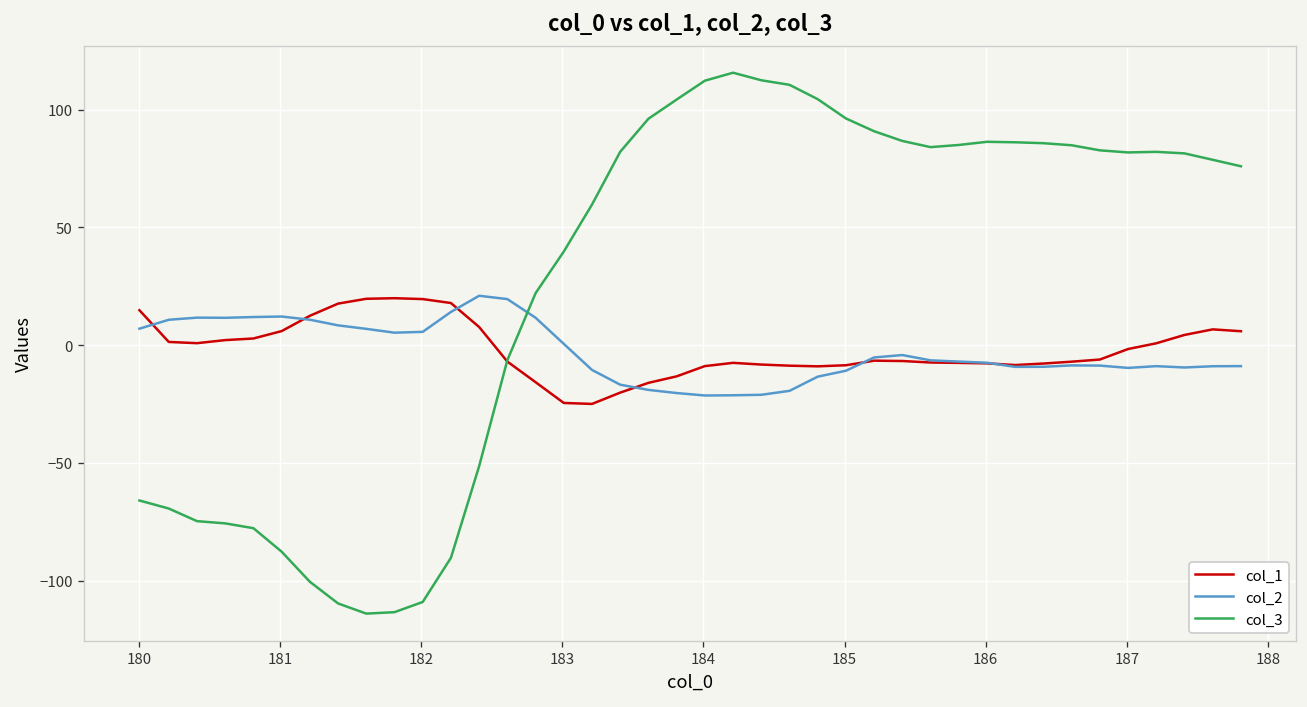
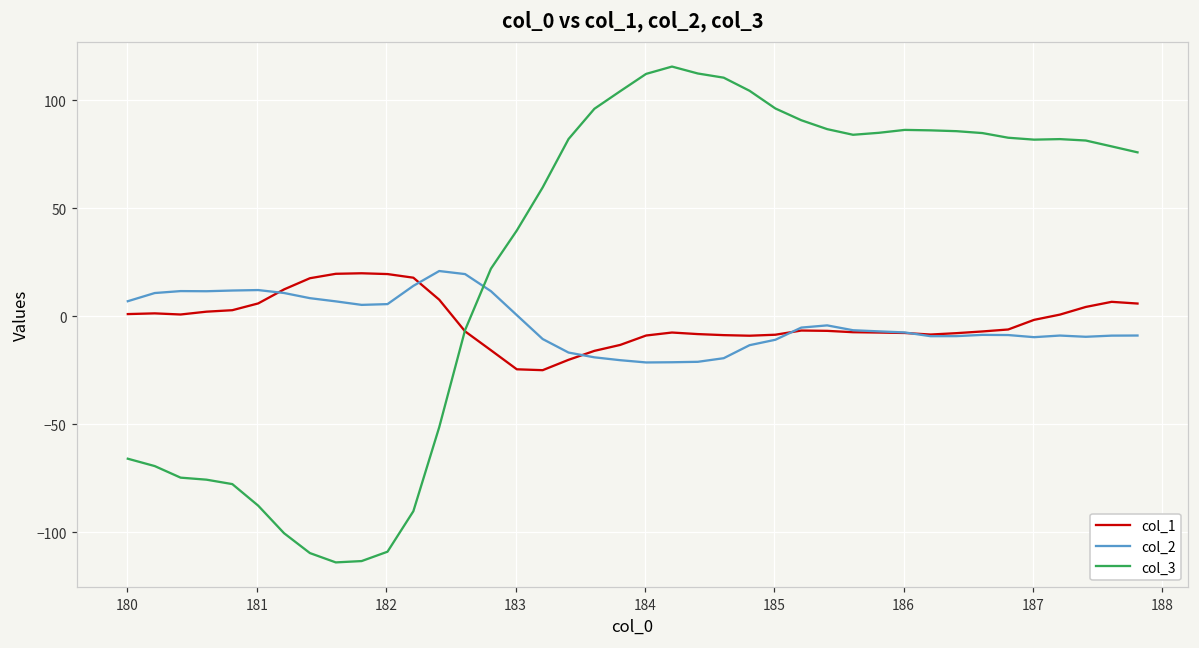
  {
    "col_1": {
-     "180": 15
+     "180": 1
    },
    "col_2": {
      "180": 7
    },
    "col_3": {
      "180": -66
    }
  }
